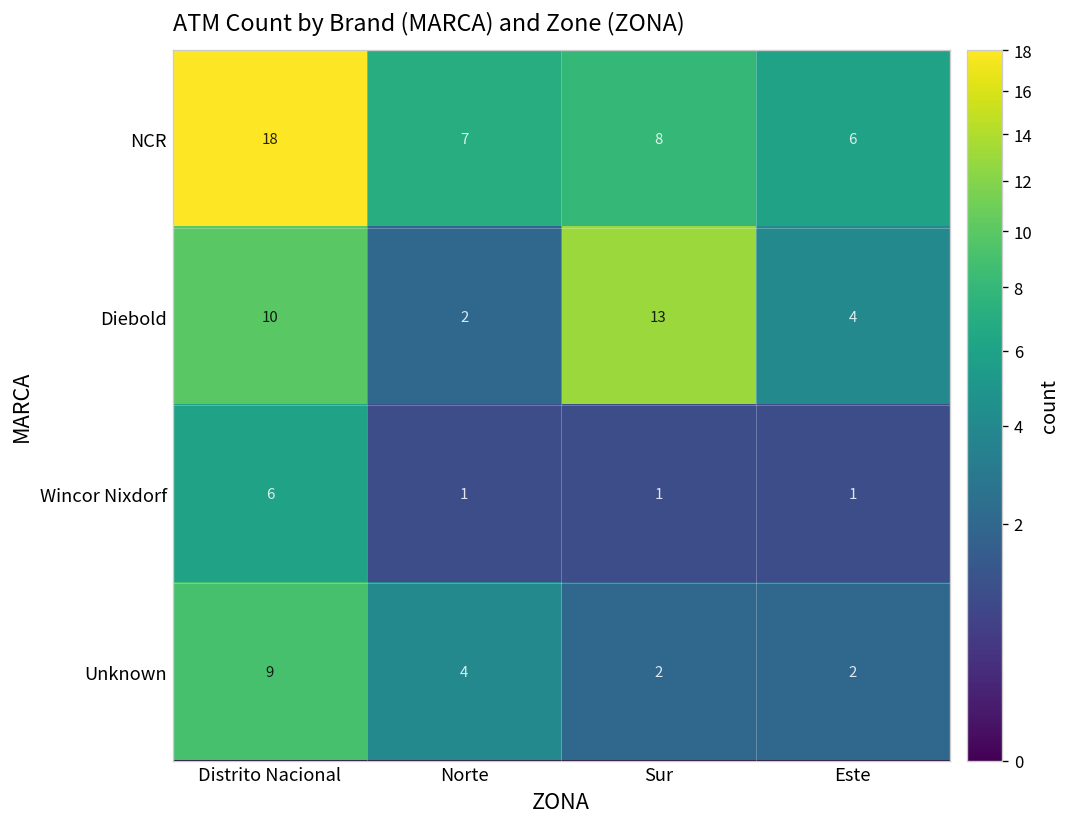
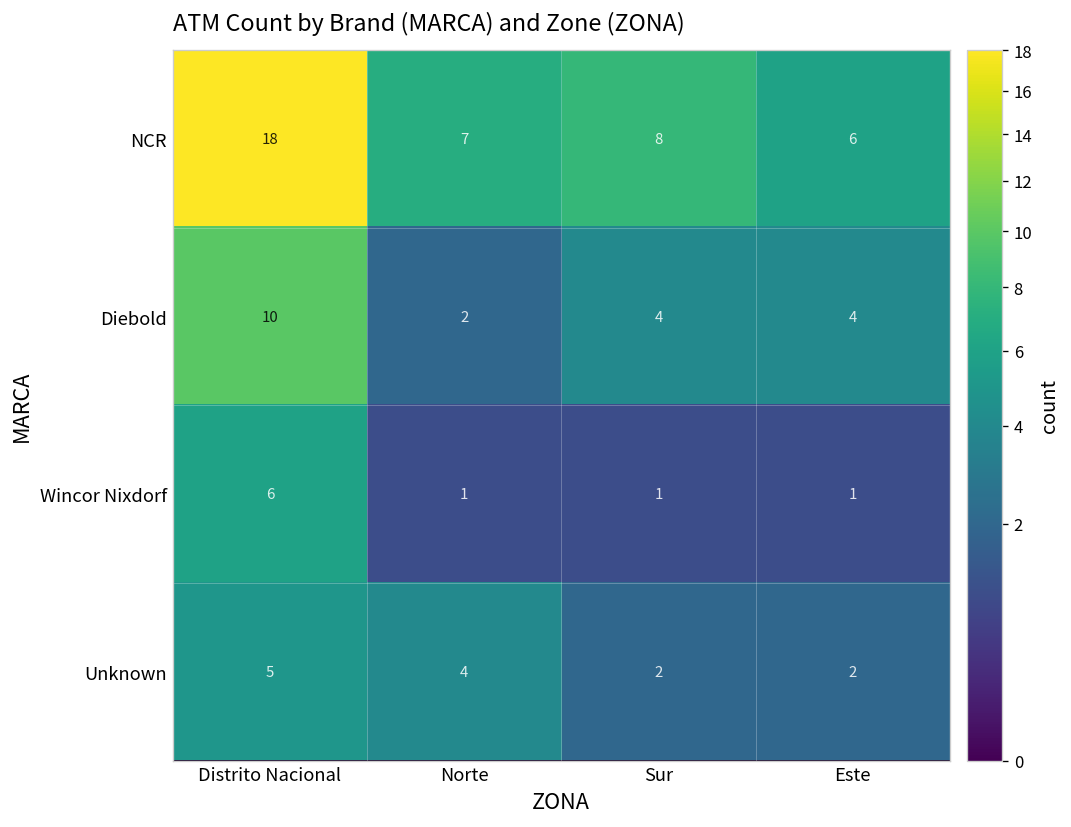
  {
    "NCR": {
      "Distrito Nacional": 18,
      "Norte": 7,
      "Sur": 8,
      "Este": 6
    },
    "Diebold": {
      "Distrito Nacional": 10,
      "Norte": 2,
-     "Sur": 13,
+     "Sur": 4,
      "Este": 4
    },
    "Wincor Nixdorf": {
      "Distrito Nacional": 6,
      "Norte": 1,
      "Sur": 1,
      "Este": 1
    },
    "Unknown": {
-     "Distrito Nacional": 9,
+     "Distrito Nacional": 5,
      "Norte": 4,
      "Sur": 2,
      "Este": 2
    }
  }
